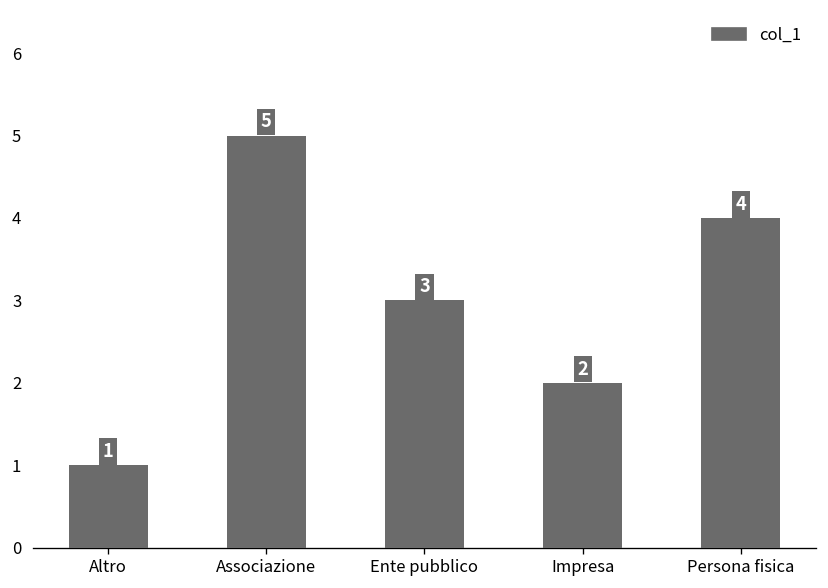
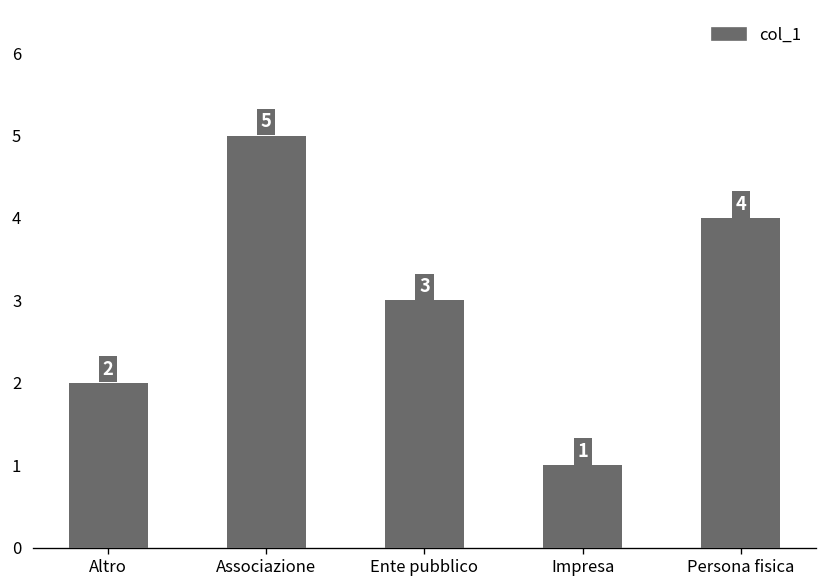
  {
-   "Altro": 1,
-   "Impresa": 2
+   "Altro": 2,
+   "Impresa": 1
  }
